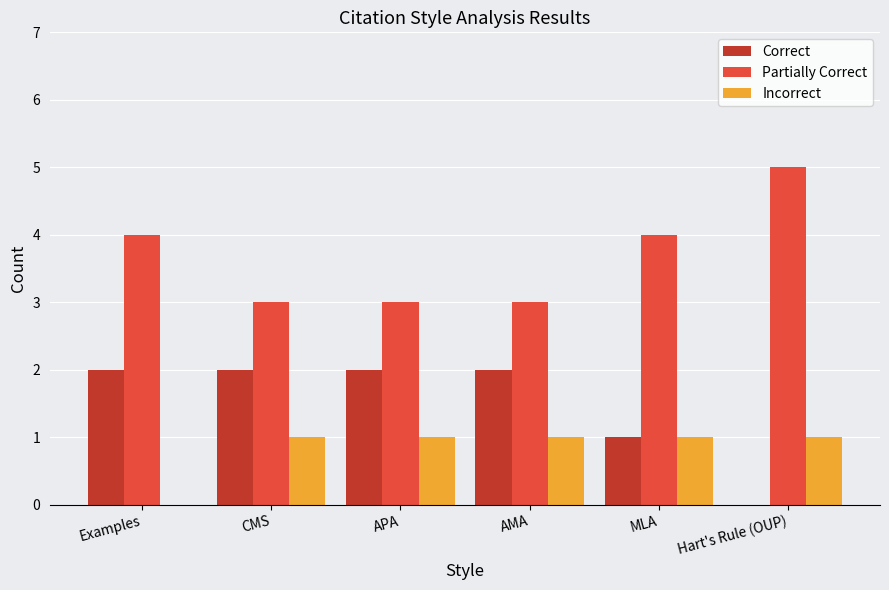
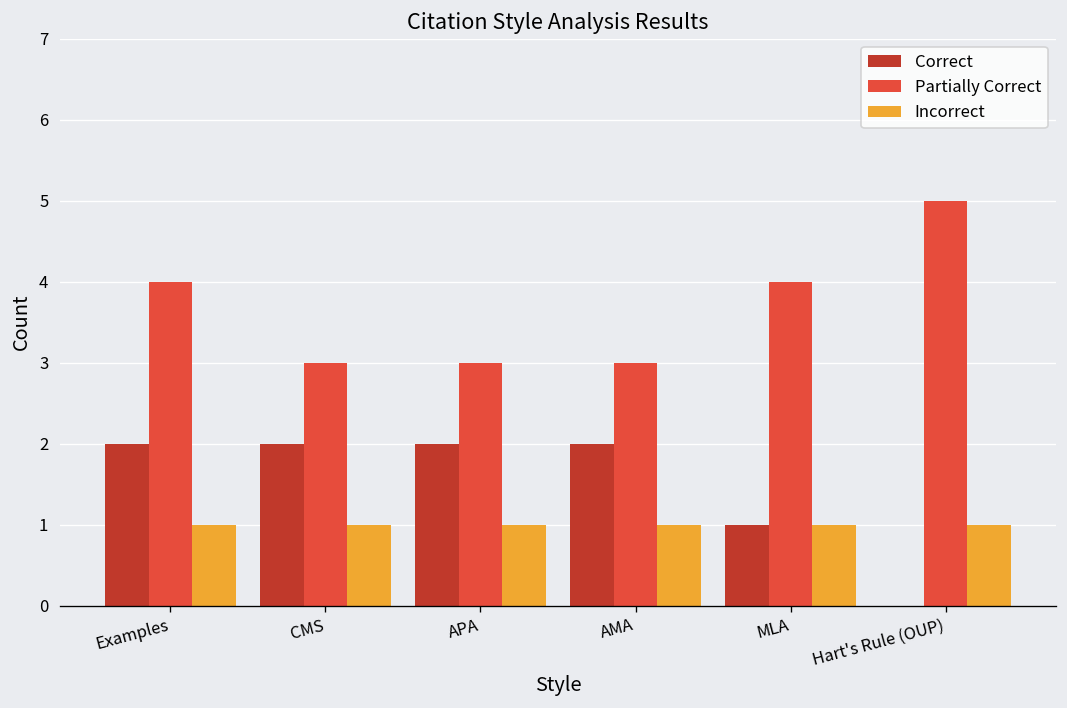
  {
    "Incorrect": {
-     "Examples": 0,
+     "Examples": 1,
      "CMS": 1,
      "APA": 1,
      "AMA": 1,
      "MLA": 1,
      "Hart's Rule (OUP)": 1
    }
  }
